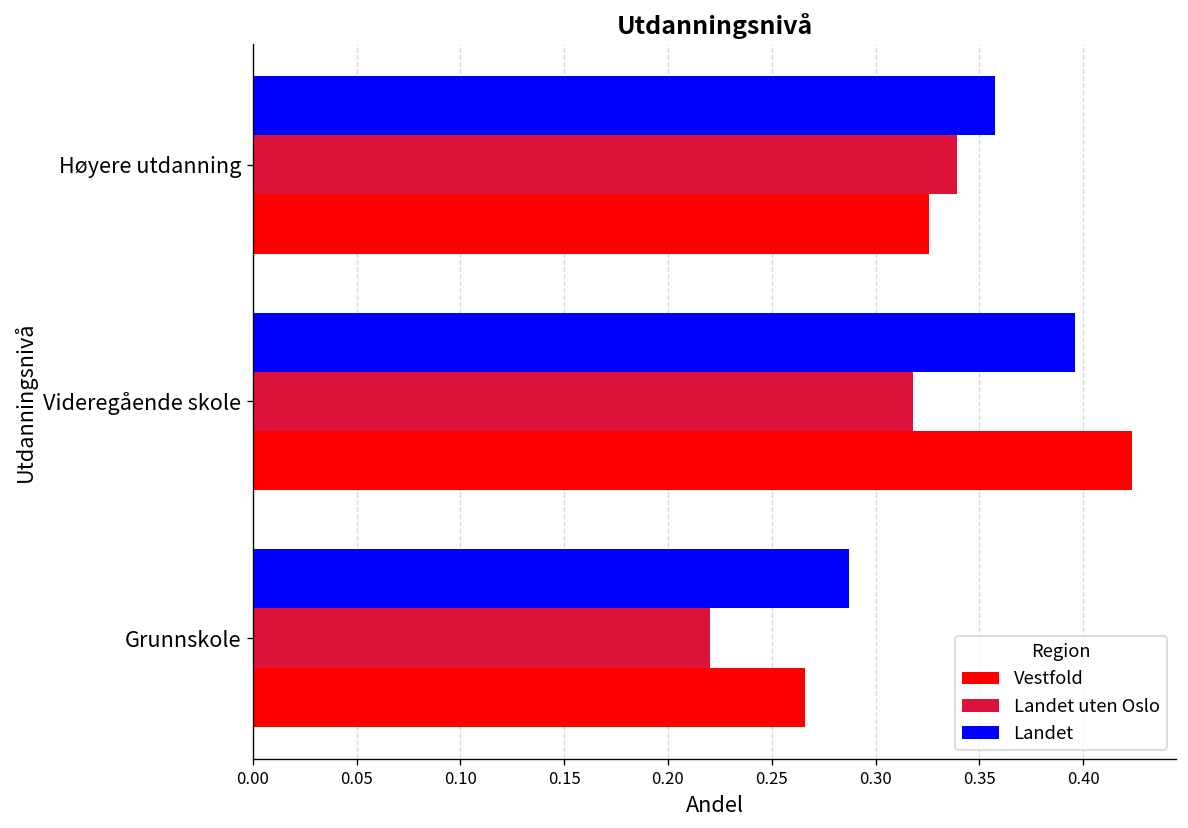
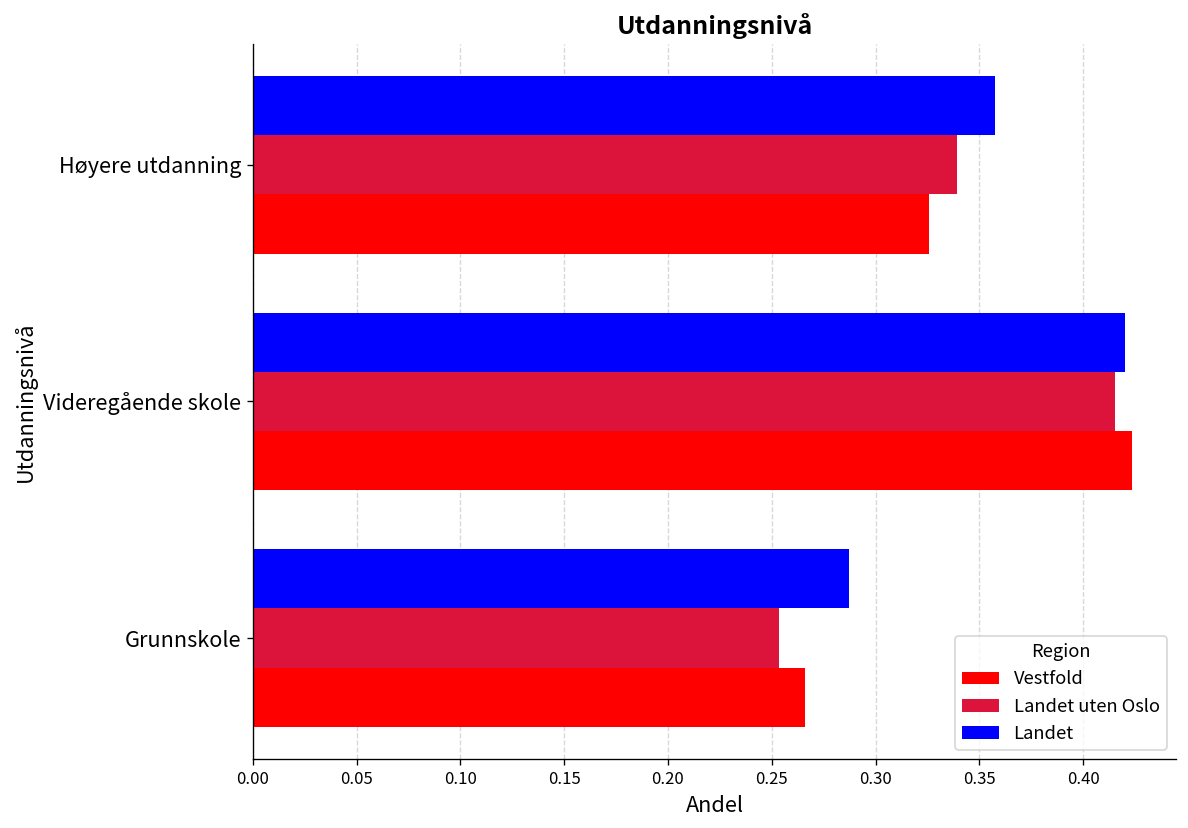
  {
    "Vestfold": {
      "Høyere utdanning": 0.326,
      "Videregående skole": 0.424,
      "Grunnskole": 0.266
    },
    "Landet uten Oslo": {
      "Høyere utdanning": 0.339,
-     "Videregående skole": 0.318,
-     "Grunnskole": 0.220
+     "Videregående skole": 0.416,
+     "Grunnskole": 0.253
    },
    "Landet": {
      "Høyere utdanning": 0.358,
-     "Videregående skole": 0.396,
+     "Videregående skole": 0.420,
      "Grunnskole": 0.287
    }
  }
